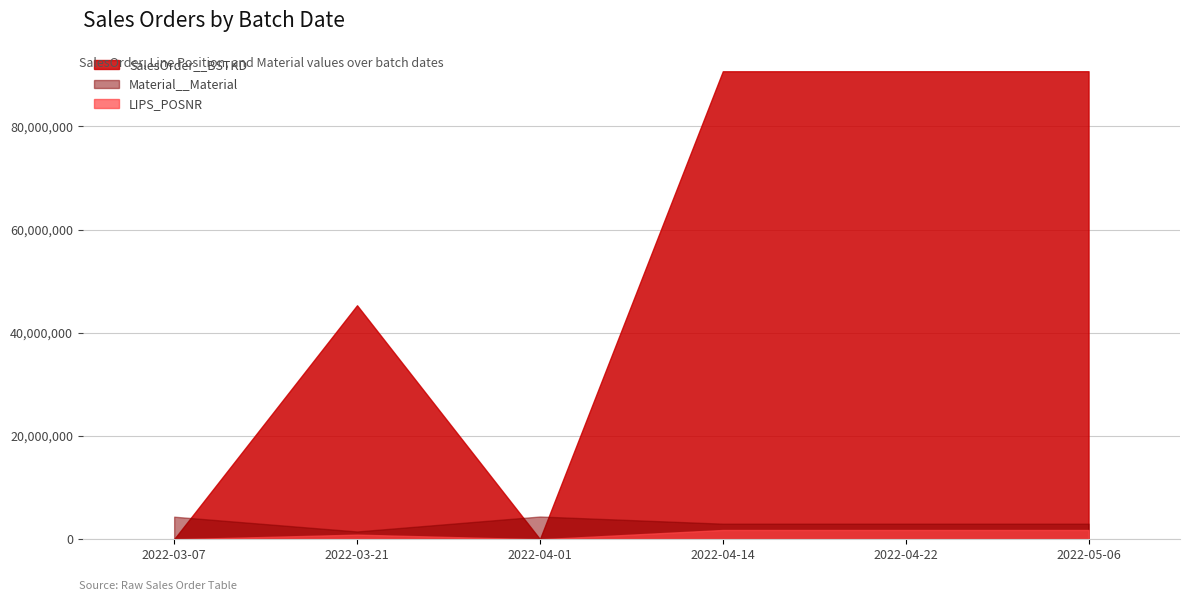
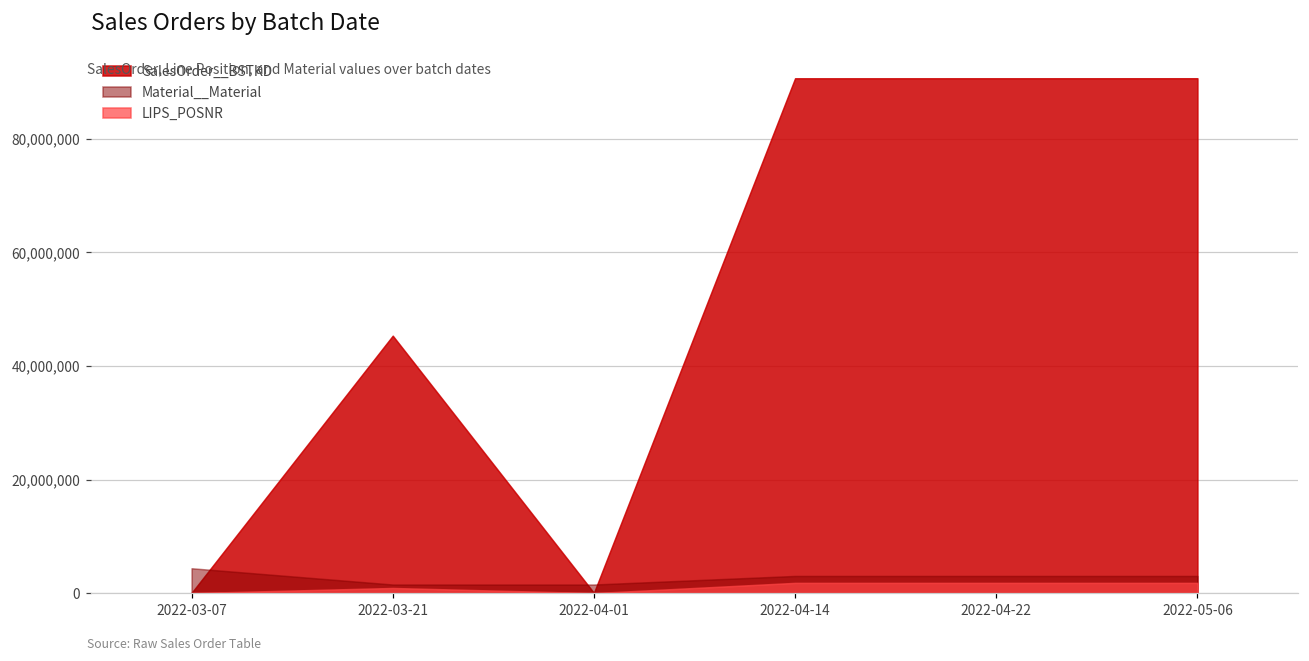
  {
    "SalesOrder__BSTKD": {
      "2022-03-21": "45,000,000",
      "2022-04-14": "91,000,000",
      "2022-04-22": "91,000,000",
      "2022-05-06": "91,000,000"
    },
    "Material__Material": {
      "2022-03-07": "4,000,000",
      "2022-03-21": "2,000,000",
-     "2022-04-01": "4,000,000",
+     "2022-04-01": "2,000,000",
      "2022-04-14": "3,000,000",
      "2022-04-22": "3,000,000",
      "2022-05-06": "3,000,000"
    },
    "LIPS_POSNR": {
      "2022-03-21": "1,000,000",
      "2022-04-14": "2,000,000",
      "2022-04-22": "2,000,000",
      "2022-05-06": "2,000,000"
    }
  }
